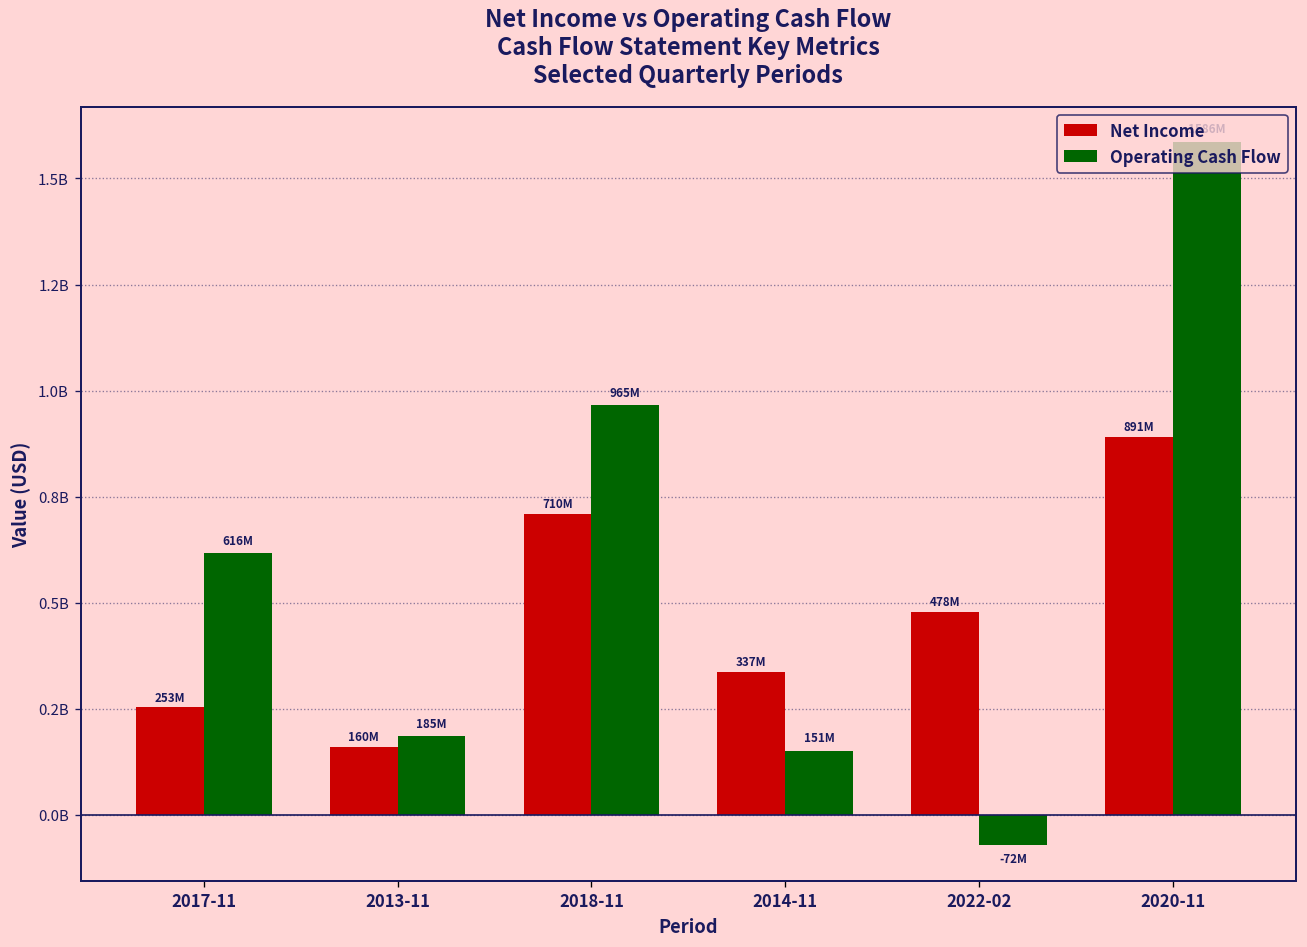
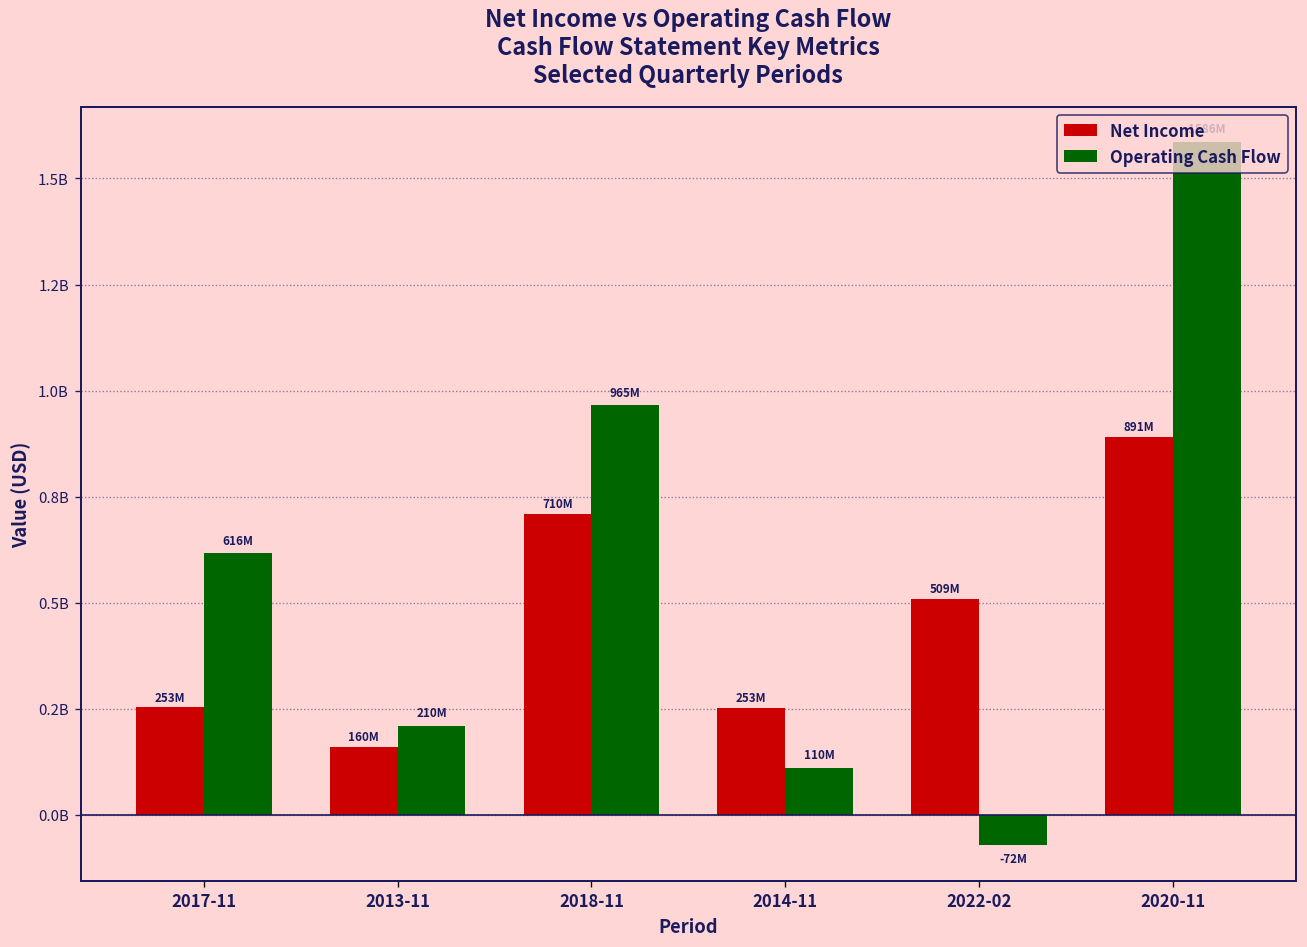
  {
    "Net Income": {
      "2017-11": "253M",
      "2013-11": "160M",
      "2018-11": "710M",
-     "2014-11": "337M",
-     "2022-02": "478M",
+     "2014-11": "253M",
+     "2022-02": "509M",
      "2020-11": "891M"
    },
    "Operating Cash Flow": {
      "2017-11": "616M",
-     "2013-11": "185M",
+     "2013-11": "210M",
      "2018-11": "965M",
-     "2014-11": "151M",
+     "2014-11": "110M",
      "2022-02": "-72M"
    }
  }
